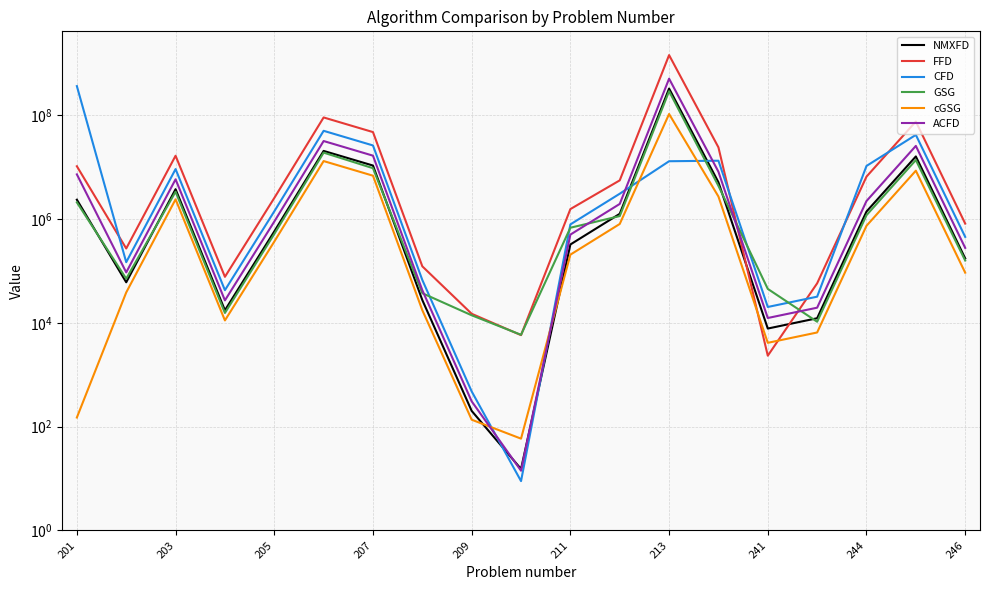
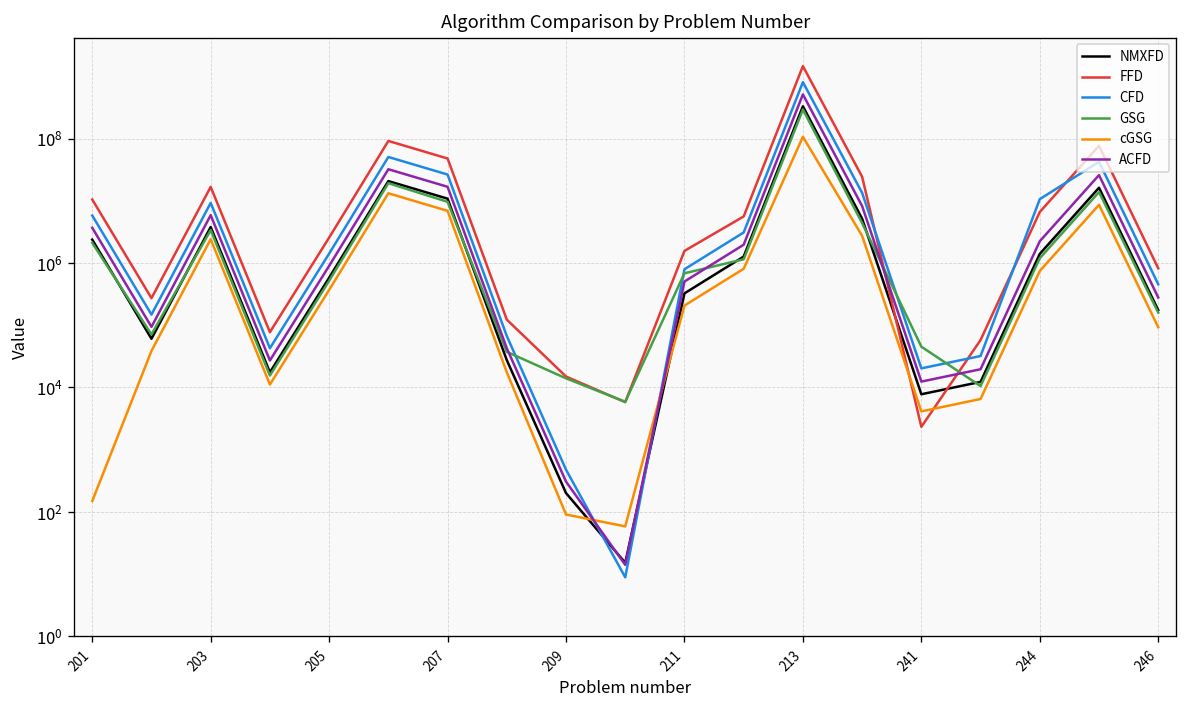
  {
    "NMXFD": {
      "201": 2000000,
      "207": 11000000,
      "209": 200,
      "211": 300000,
      "213": 300000000,
      "241": 8000,
      "244": 1400000
    },
    "FFD": {
      "201": 10000000,
      "203": 17000000,
      "205": 3000000,
      "207": 50000000,
      "211": 1600000,
      "213": 1500000000,
      "241": 2000,
      "244": 7000000,
      "246": 800000
    },
    "CFD": {
-     "201": 400000000,
+     "201": 6000000,
      "203": 9000000,
      "205": 1400000,
      "207": 30000000,
      "209": 500,
      "211": 800000,
-     "213": 13000000,
+     "213": 800000000,
      "241": 20000,
      "244": 11000000,
      "246": 500000
    },
    "GSG": {
      "201": 2100000,
      "207": 10000000,
      "211": 700000,
      "213": 300000000,
      "241": 50000,
      "244": 1200000
    },
    "cGSG": {
      "201": 150,
      "203": 2000000,
      "205": 400000,
      "207": 7000000,
-     "209": 140,
+     "209": 90,
      "211": 210000,
      "213": 110000000,
      "241": 4000,
      "244": 700000,
      "246": 90000
    },
    "ACFD": {
-     "201": 7000000,
+     "201": 4000000,
      "203": 6000000,
      "205": 900000,
      "207": 17000000,
      "209": 300,
      "211": 500000,
      "213": 500000000,
      "241": 12000,
      "244": 2200000,
      "246": 300000
    }
  }
